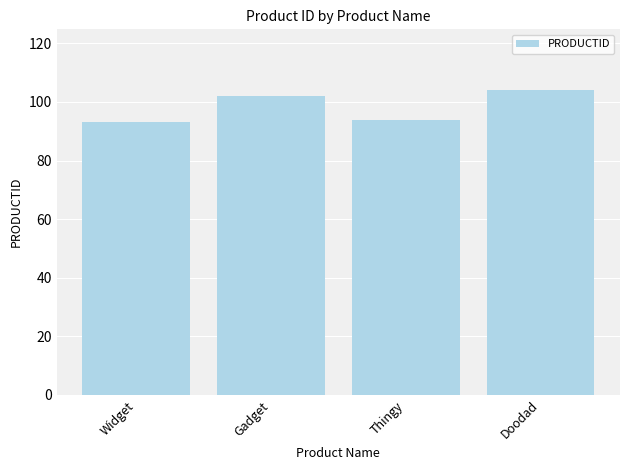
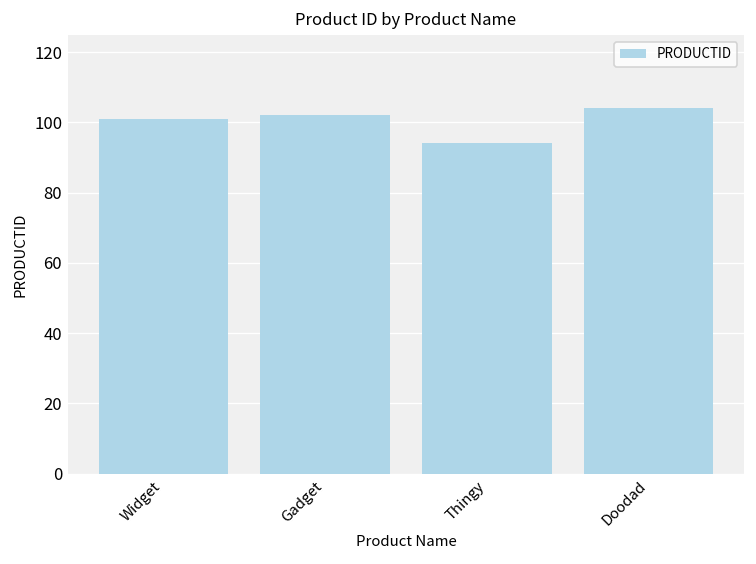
  {
-   "Widget": 93,
+   "Widget": 101,
    "Gadget": 102,
    "Thingy": 94,
    "Doodad": 104
  }
